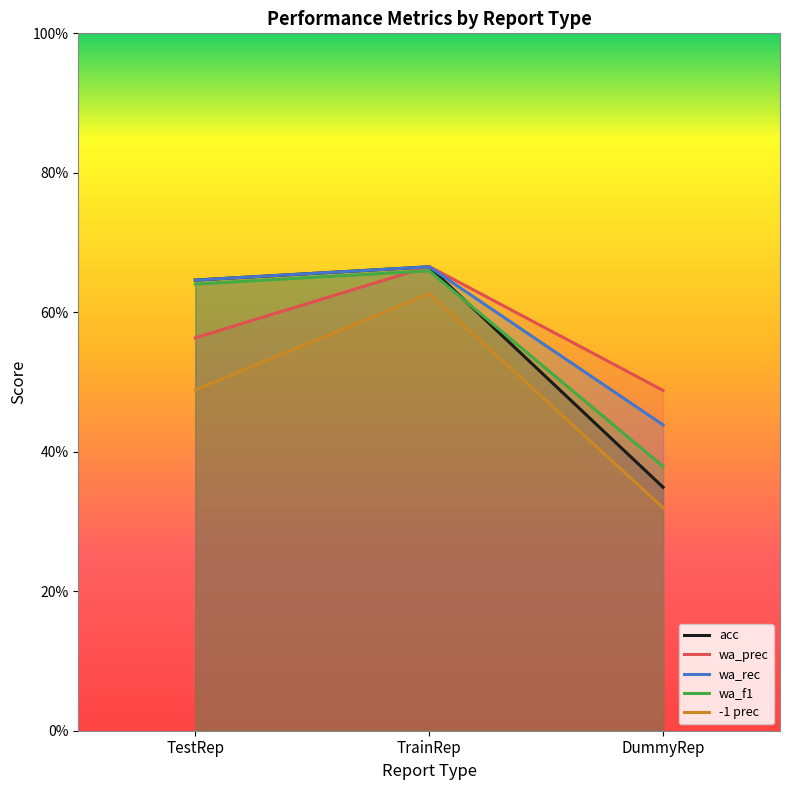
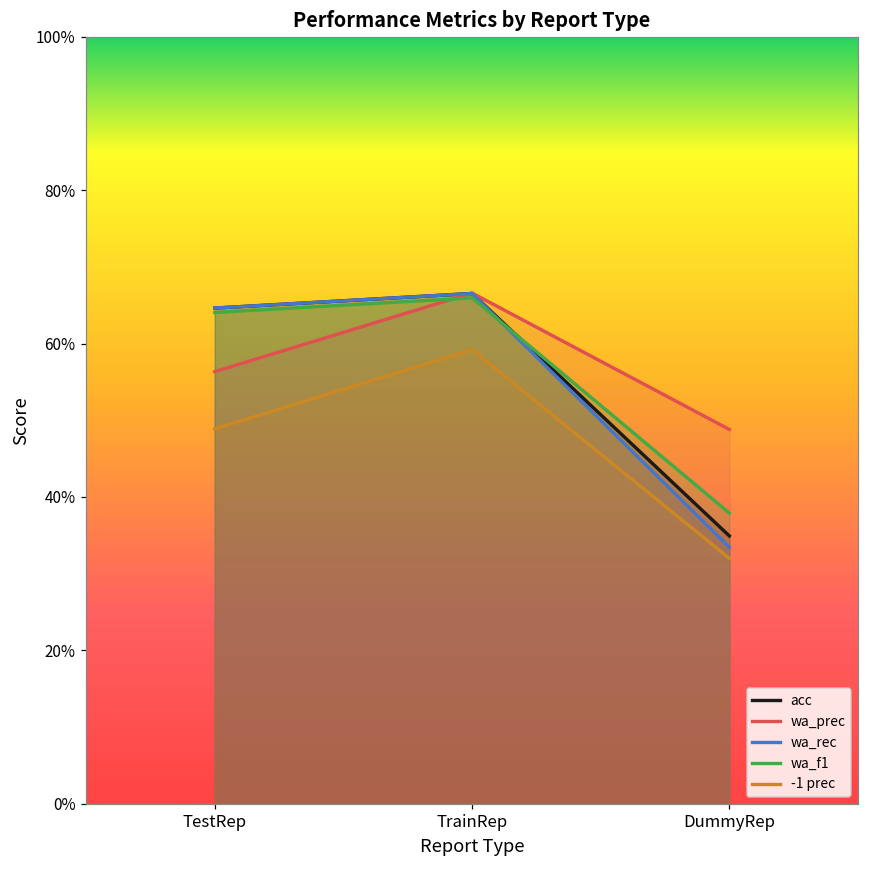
  {
    "acc": {
      "DummyRep": "35%"
    },
    "wa_prec": {
      "TestRep": "56%",
      "DummyRep": "49%"
    },
    "wa_rec": {
-     "DummyRep": "44%"
+     "DummyRep": "33%"
    },
    "wa_f1": {
      "TestRep": "64%",
      "TrainRep": "66%",
      "DummyRep": "38%"
    },
    "-1 prec": {
      "TestRep": "49%",
-     "TrainRep": "63%",
+     "TrainRep": "59%",
      "DummyRep": "32%"
    }
  }
